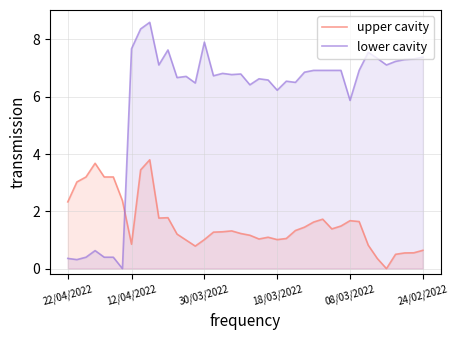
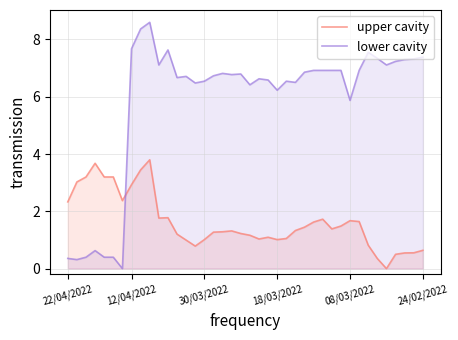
  {
    "upper cavity": {
      "22/04/2022": 2.3,
-     "12/04/2022": 0.9,
+     "12/04/2022": 2.9,
      "30/03/2022": 1.0,
      "18/03/2022": 1.0,
      "08/03/2022": 1.7,
      "24/02/2022": 0.6
    },
    "lower cavity": {
      "22/04/2022": 0.4,
      "12/04/2022": 7.7,
-     "30/03/2022": 7.9,
+     "30/03/2022": 6.5,
      "18/03/2022": 6.2,
      "08/03/2022": 5.9
    }
  }
